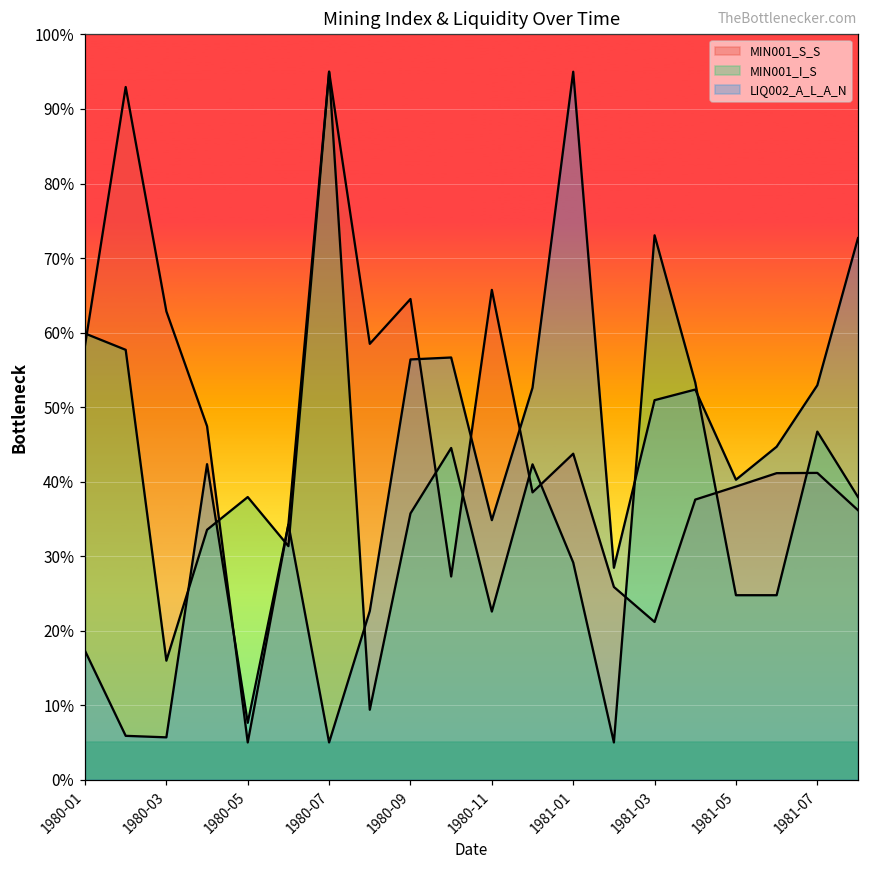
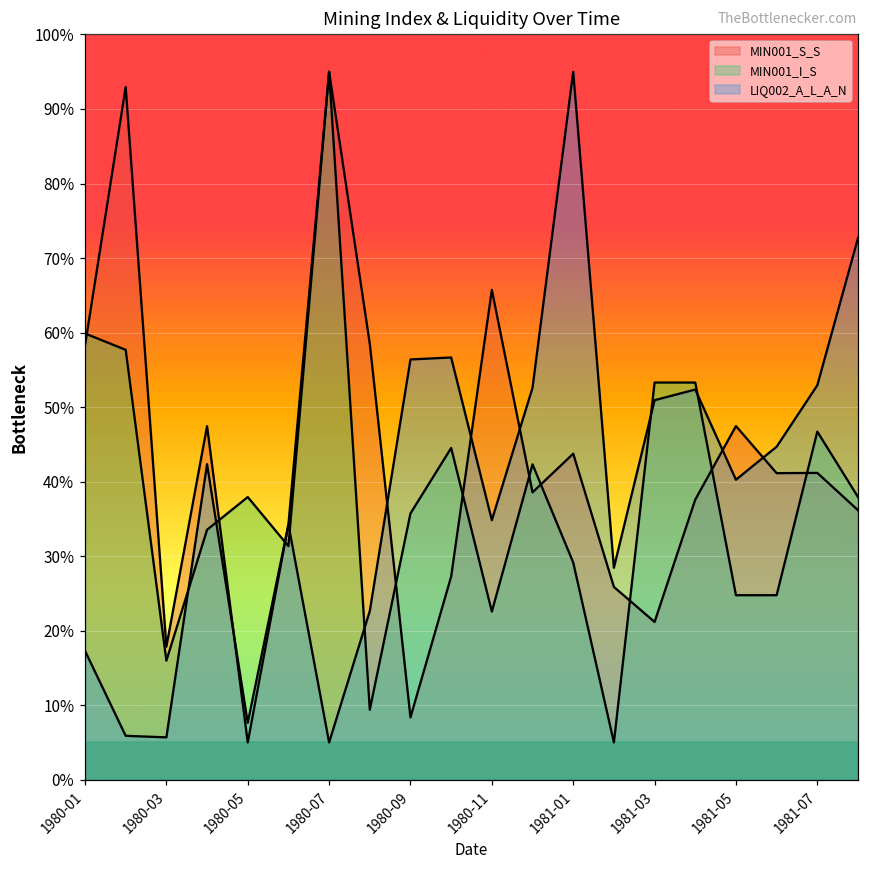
  {
    "MIN001_S_S": {
      "1980-01": "58%",
-     "1980-03": "63%",
-     "1980-09": "65%",
+     "1980-03": "18%",
+     "1980-09": "8%",
      "1980-11": "66%",
      "1981-01": "44%",
      "1981-03": "21%",
-     "1981-05": "39%",
+     "1981-05": "47%",
      "1981-07": "41%"
    },
    "MIN001_I_S": {
      "1980-01": "60%",
      "1980-03": "16%",
      "1980-05": "38%",
      "1980-09": "36%",
      "1980-11": "23%",
      "1981-01": "29%",
-     "1981-03": "73%",
+     "1981-03": "53%",
      "1981-05": "25%",
      "1981-07": "47%"
    },
    "LIQ002_A_L_A_N": {
      "1980-01": "17%",
      "1980-03": "6%",
      "1980-05": "8%",
      "1980-09": "56%",
      "1980-11": "35%",
      "1981-01": "95%",
      "1981-03": "51%",
      "1981-05": "40%",
      "1981-07": "53%"
    }
  }
